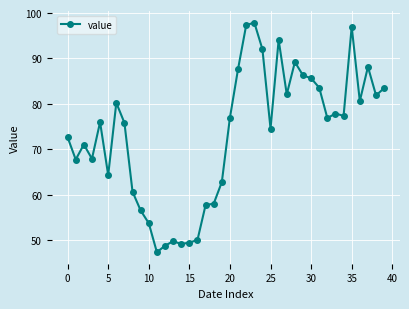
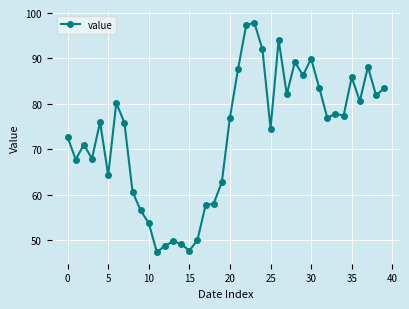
  {
    "0": 73,
    "5": 64,
    "10": 54,
-   "15": 49,
+   "15": 48,
    "20": 77,
    "25": 75,
-   "30": 86,
-   "35": 97
+   "30": 90,
+   "35": 86
  }
